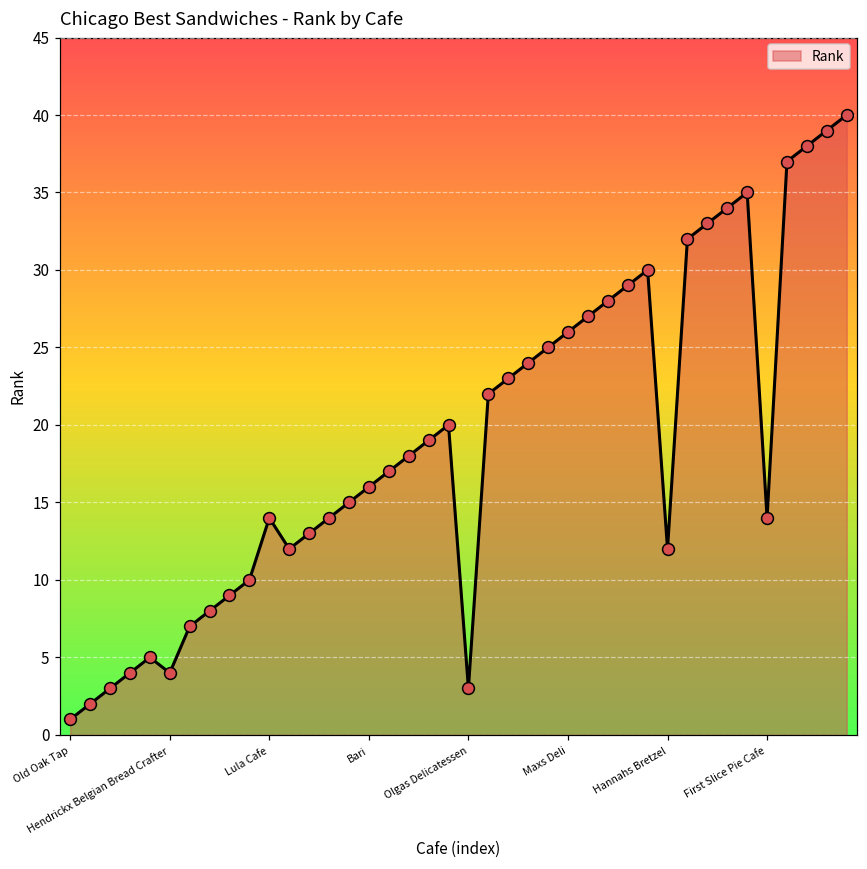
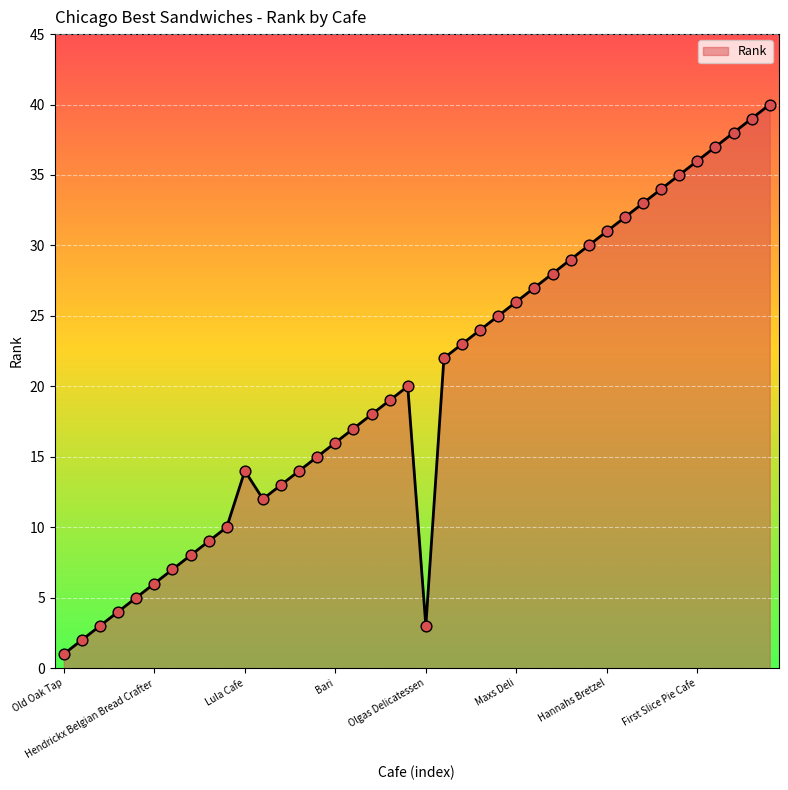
  {
    "Old Oak Tap": 1,
-   "Hendrickx Belgian Bread Crafter": 4,
+   "Hendrickx Belgian Bread Crafter": 6,
    "Lula Cafe": 14,
    "Bari": 16,
    "Olgas Delicatessen": 3,
    "Maxs Deli": 26,
-   "Hannahs Bretzel": 12,
-   "First Slice Pie Cafe": 14
+   "Hannahs Bretzel": 31,
+   "First Slice Pie Cafe": 36
  }
